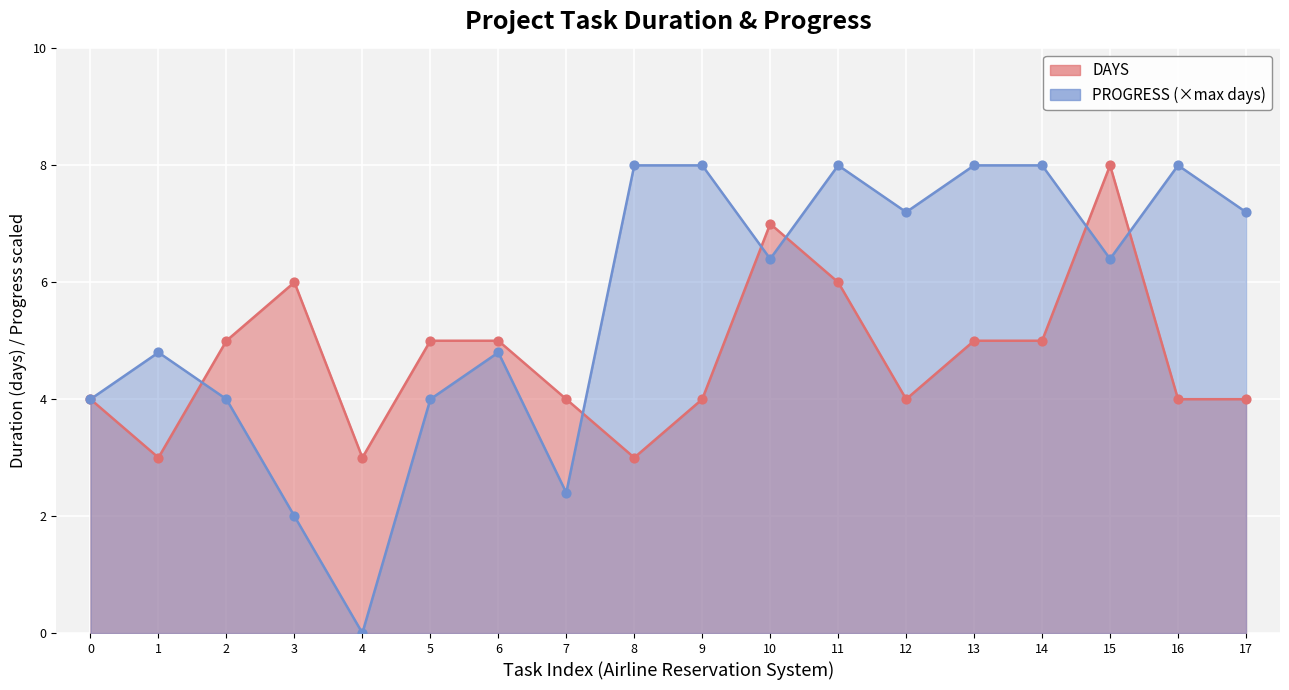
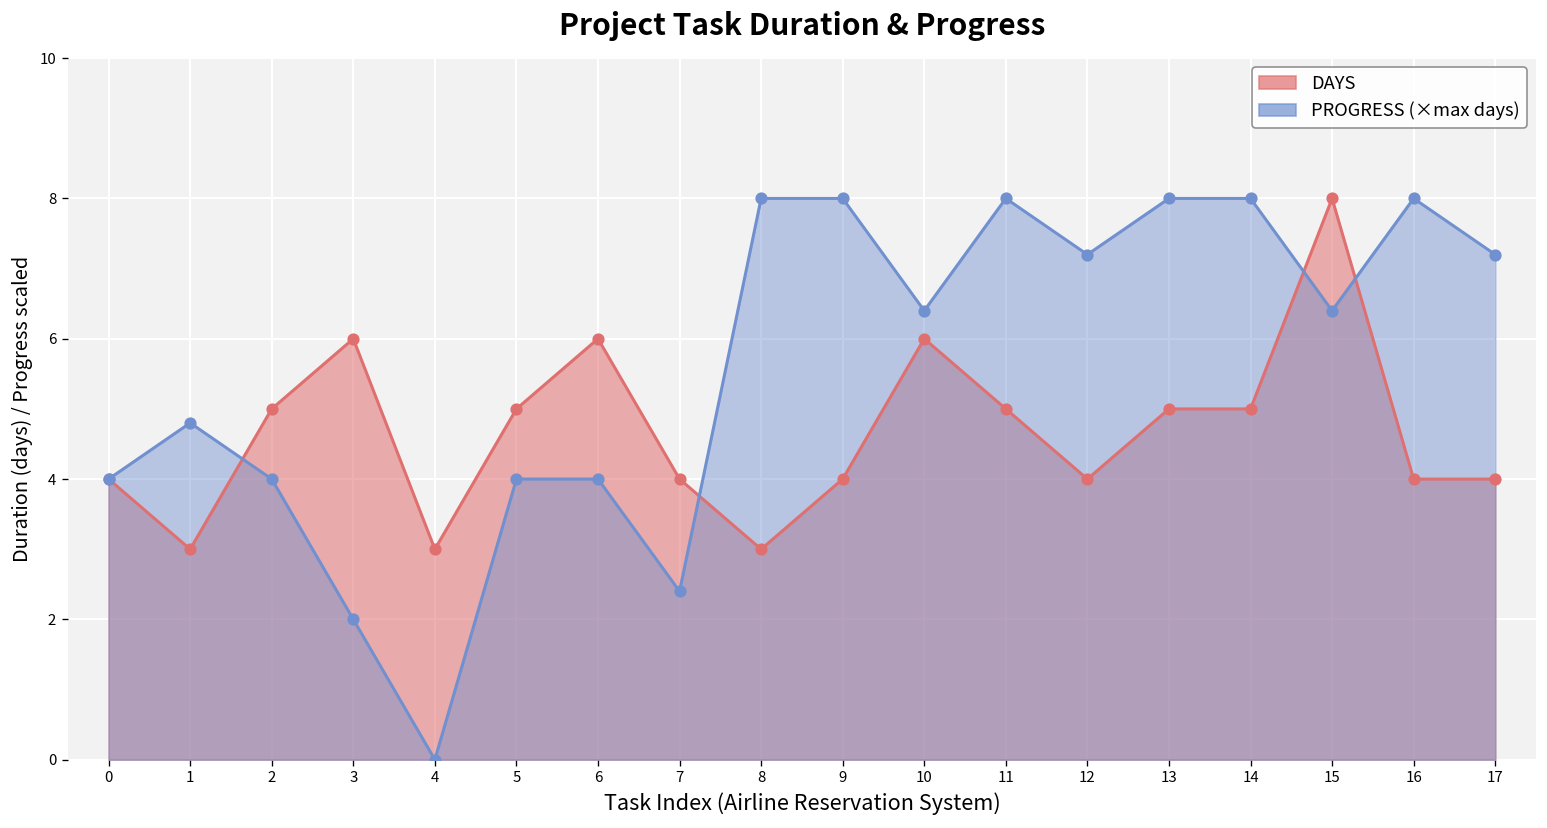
  {
    "DAYS": {
      "1": 3,
      "2": 5,
      "3": 6,
      "4": 3,
      "5": 5,
-     "6": 5,
+     "6": 6,
      "7": 4,
      "8": 3,
      "9": 4,
-     "10": 7,
-     "11": 6,
+     "10": 6,
+     "11": 5,
      "12": 4,
      "13": 5,
      "14": 5,
      "15": 8,
      "16": 4,
      "17": 4
    },
    "PROGRESS (×max days)": {
      "1": 4.8,
      "2": 4.0,
      "3": 2.0,
      "4": 0.0,
      "5": 4.0,
-     "6": 4.8,
+     "6": 4.0,
      "7": 2.4,
      "8": 8.0,
      "9": 8.0,
      "10": 6.4,
      "11": 8.0,
      "12": 7.2,
      "13": 8.0,
      "14": 8.0,
      "15": 6.4,
      "16": 8.0,
      "17": 7.2
    }
  }
